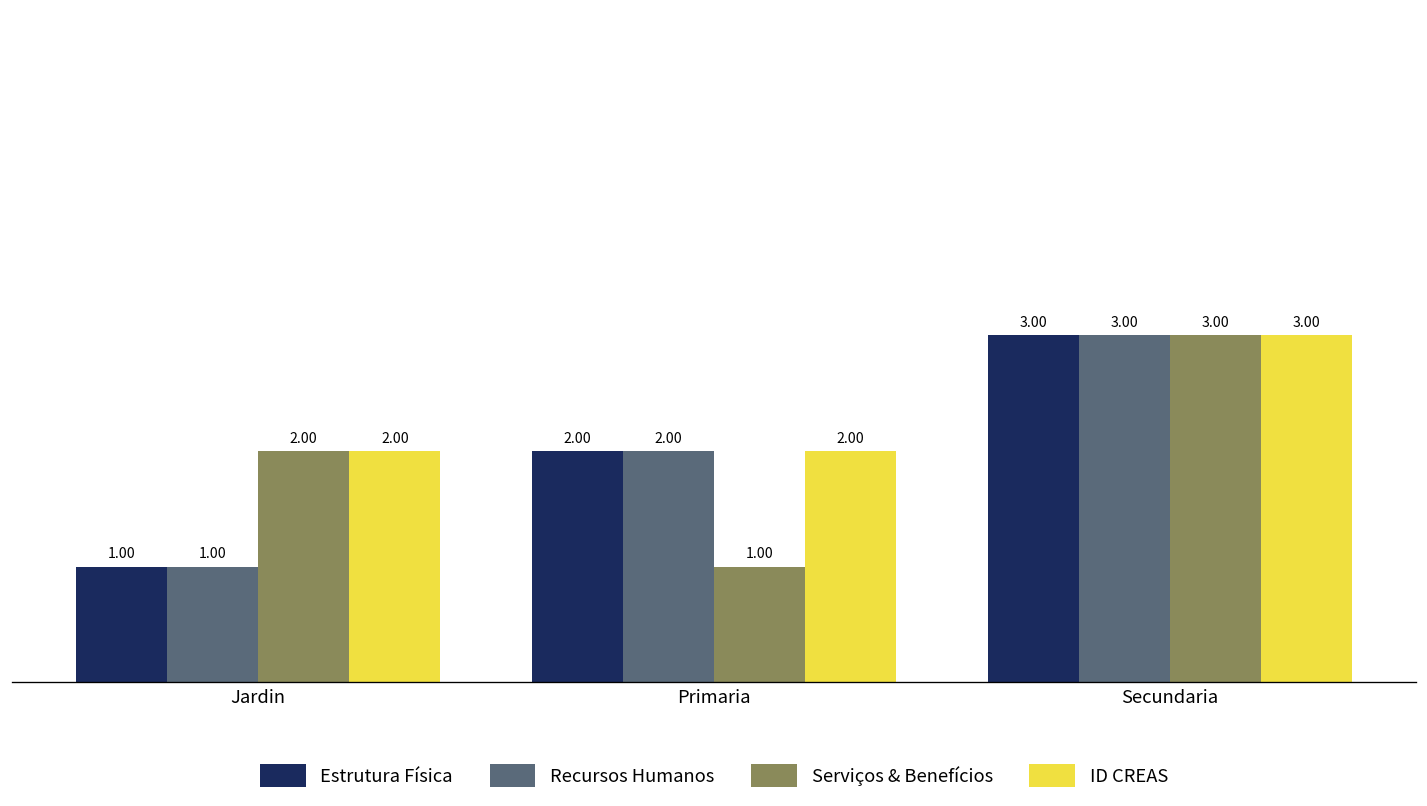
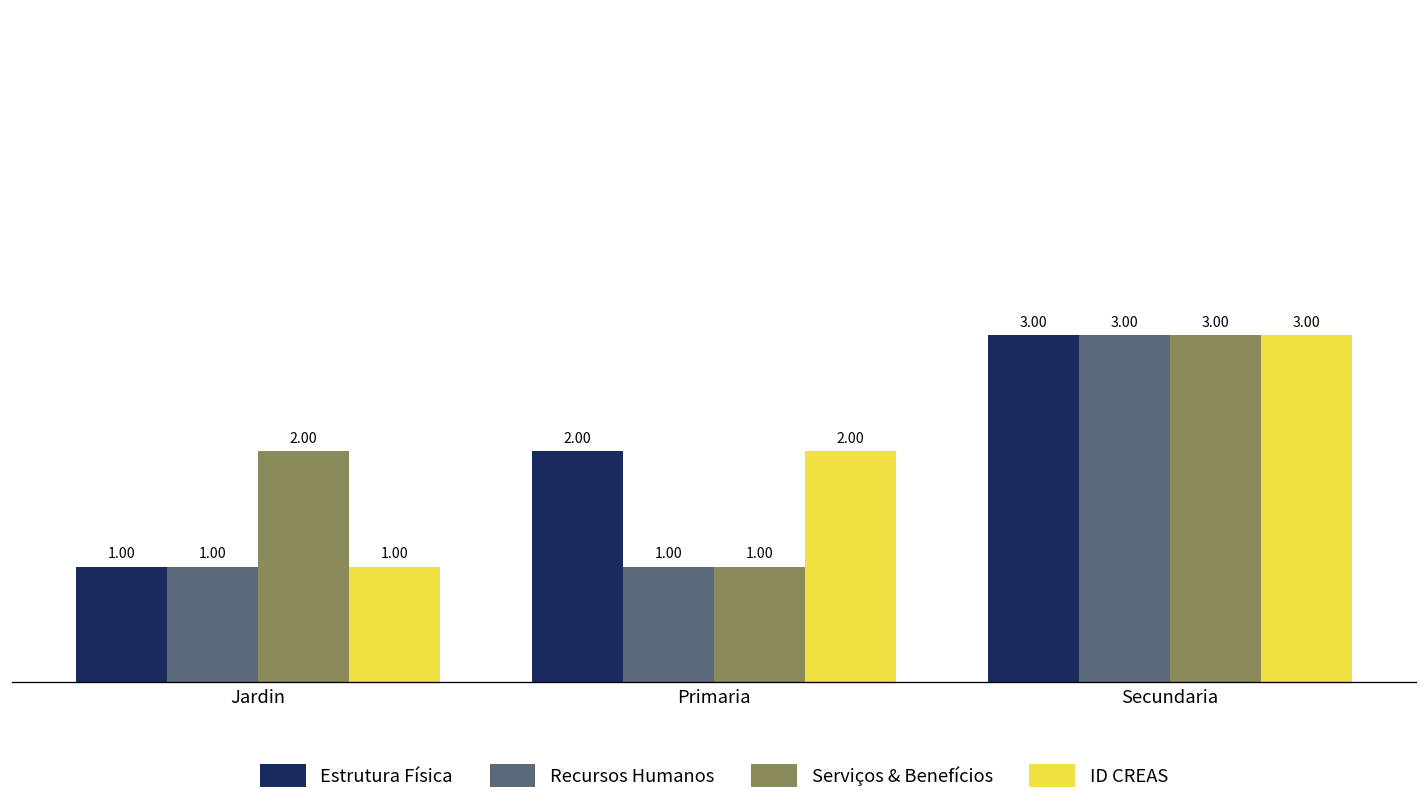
  {
    "Estrutura Física": {
      "Jardin": 1.00,
      "Primaria": 2.00,
      "Secundaria": 3.00
    },
    "Recursos Humanos": {
      "Jardin": 1.00,
-     "Primaria": 2.00,
+     "Primaria": 1.00,
      "Secundaria": 3.00
    },
    "Serviços & Benefícios": {
      "Jardin": 2.00,
      "Primaria": 1.00,
      "Secundaria": 3.00
    },
    "ID CREAS": {
-     "Jardin": 2.00,
+     "Jardin": 1.00,
      "Primaria": 2.00,
      "Secundaria": 3.00
    }
  }
